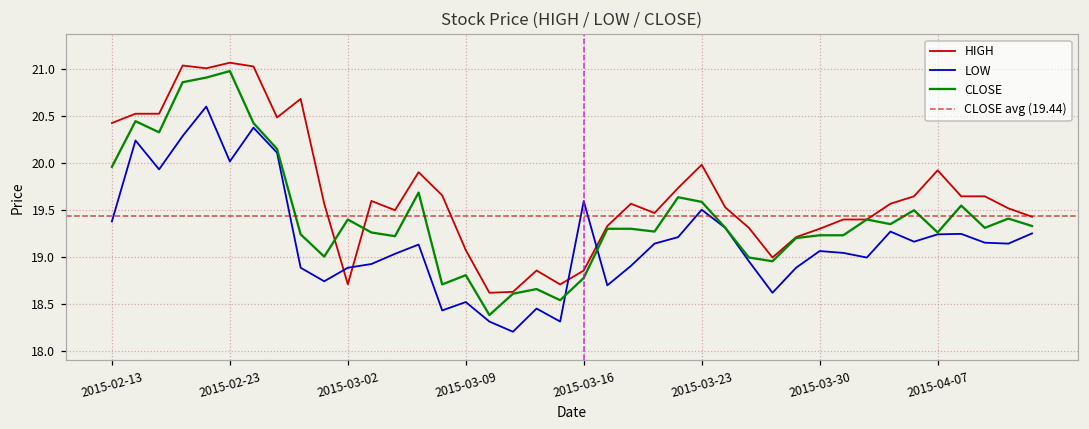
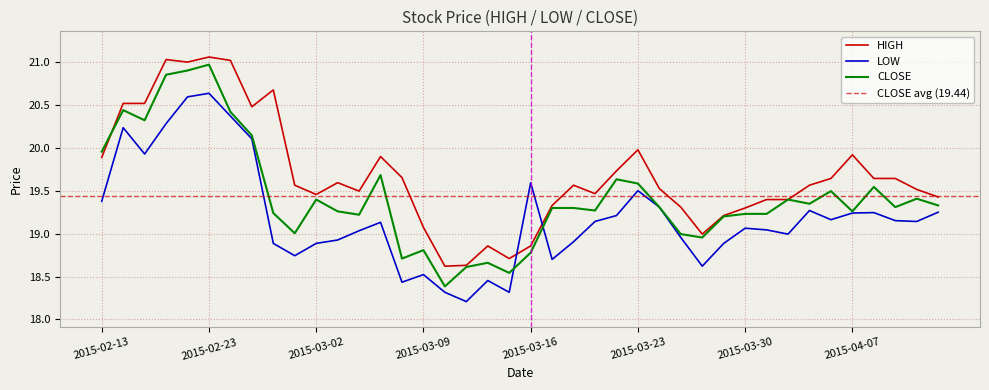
  {
    "HIGH": {
-     "2015-02-13": 20.4,
+     "2015-02-13": 19.9,
      "2015-02-23": 21.1,
-     "2015-03-02": 18.7,
+     "2015-03-02": 19.5,
      "2015-03-09": 19.1,
      "2015-03-16": 18.9,
      "2015-03-23": 20.0,
      "2015-03-30": 19.3,
      "2015-04-07": 19.9
    },
    "LOW": {
      "2015-02-13": 19.4,
-     "2015-02-23": 20.0,
+     "2015-02-23": 20.6,
      "2015-03-02": 18.9,
      "2015-03-09": 18.5,
      "2015-03-16": 19.6,
      "2015-03-23": 19.5,
      "2015-03-30": 19.1
    },
    "CLOSE": {
      "2015-02-13": 20.0,
      "2015-02-23": 21.0,
      "2015-03-02": 19.4,
      "2015-03-09": 18.8,
      "2015-03-16": 18.8,
      "2015-03-23": 19.6,
      "2015-03-30": 19.2
    }
  }
